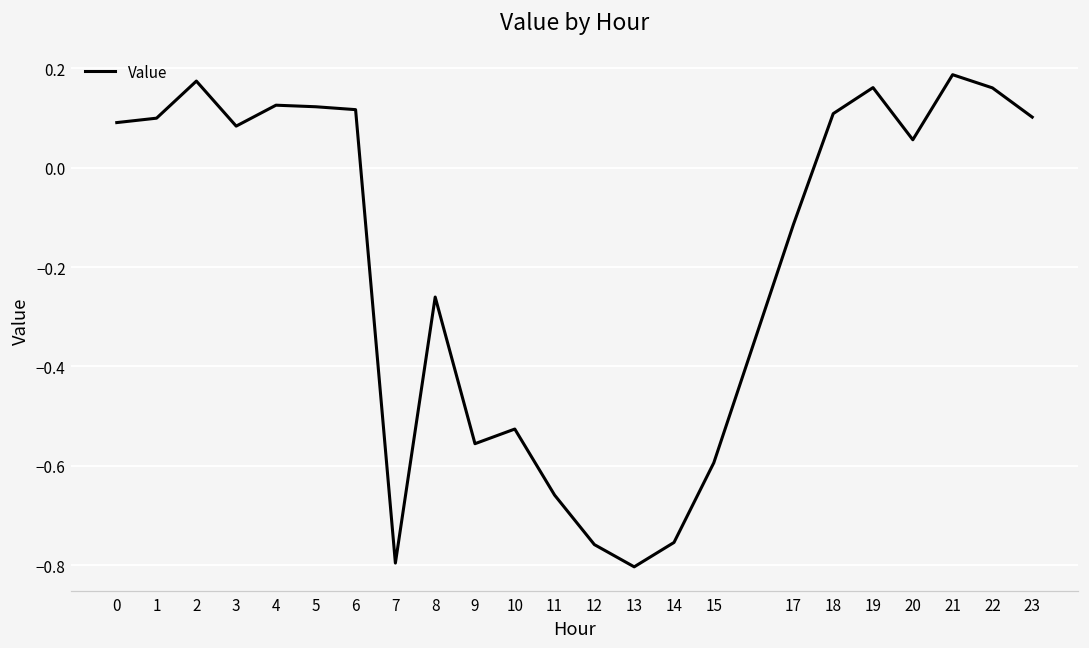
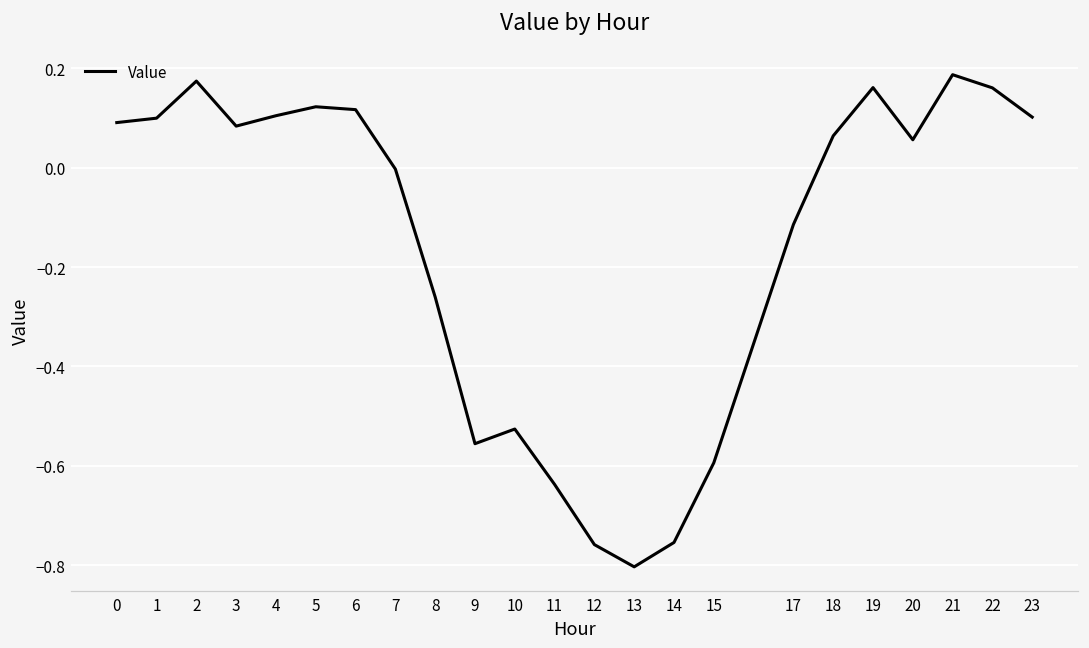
  {
    "0": 0.09,
    "1": 0.10,
    "2": 0.17,
    "3": 0.08,
-   "4": 0.13,
+   "4": 0.10,
    "5": 0.12,
    "6": 0.12,
-   "7": -0.80,
+   "7": 0.00,
    "8": -0.26,
    "9": -0.56,
    "10": -0.53,
-   "11": -0.66,
+   "11": -0.64,
    "12": -0.76,
    "13": -0.80,
    "14": -0.75,
    "15": -0.59,
    "17": -0.11,
-   "18": 0.11,
+   "18": 0.06,
    "19": 0.16,
    "20": 0.06,
    "21": 0.19,
    "22": 0.16,
    "23": 0.10
  }
